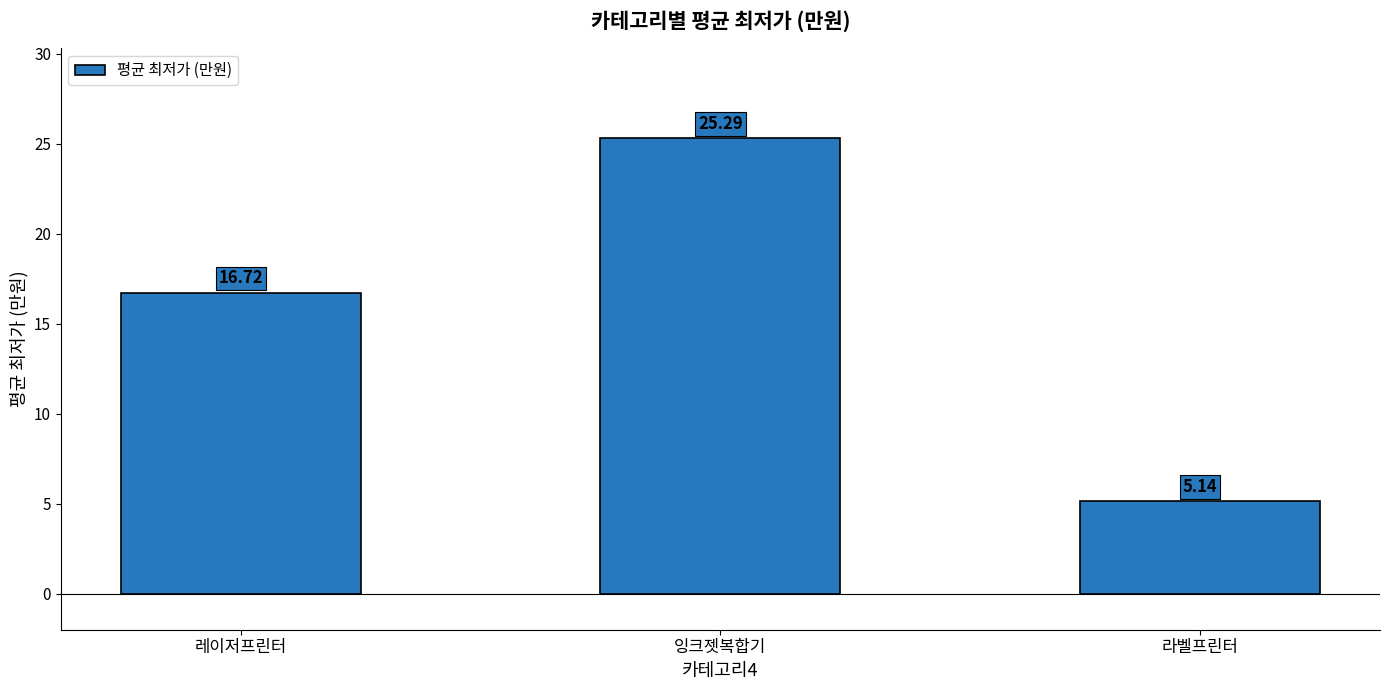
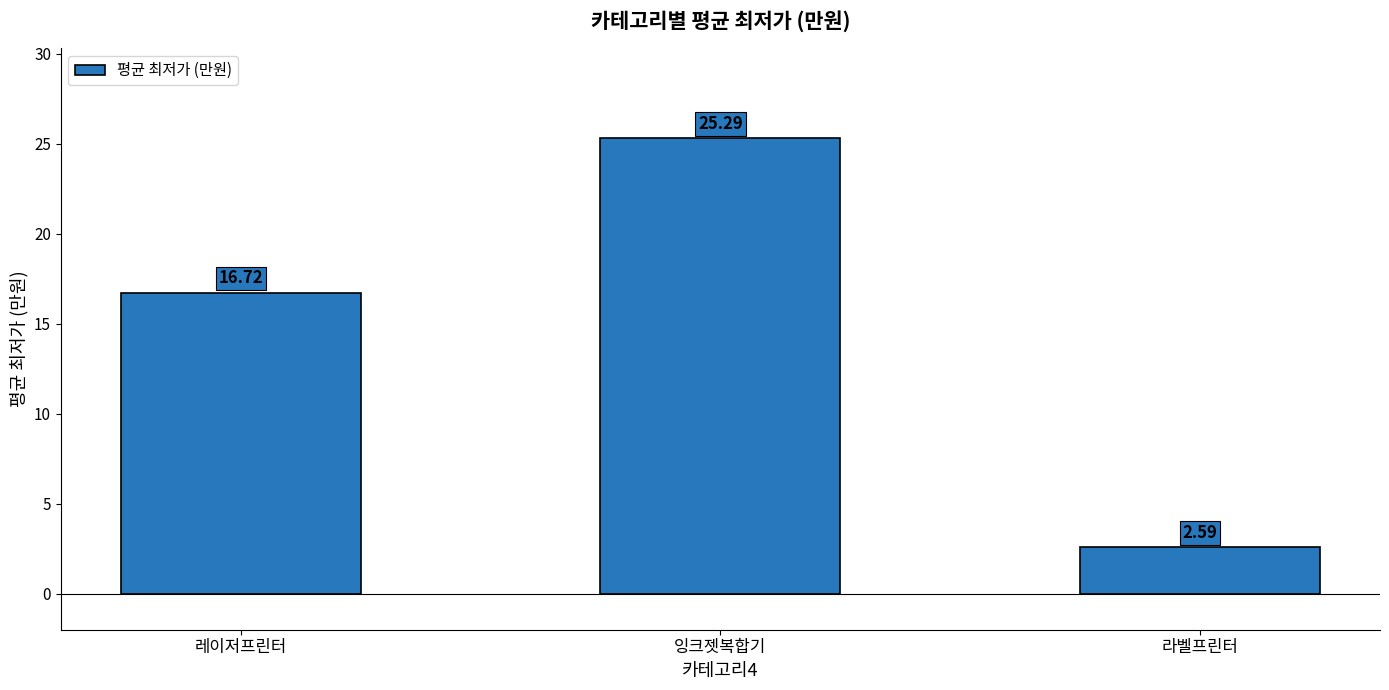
  {
-   "라벨프린터": 5.14
+   "라벨프린터": 2.59
  }
